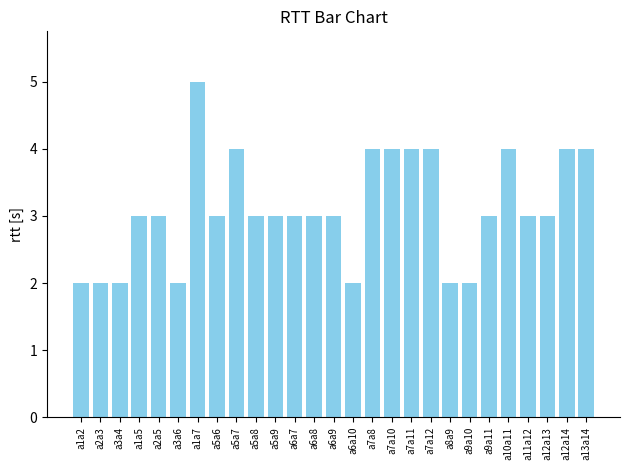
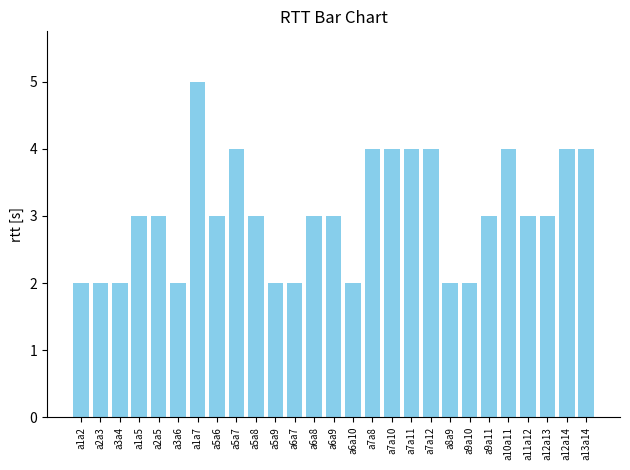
  {
    "a1a2": 2,
    "a2a3": 2,
    "a3a4": 2,
    "a1a5": 3,
    "a2a5": 3,
    "a3a6": 2,
    "a1a7": 5,
    "a5a6": 3,
    "a5a7": 4,
    "a5a8": 3,
-   "a5a9": 3,
-   "a6a7": 3,
+   "a5a9": 2,
+   "a6a7": 2,
    "a6a8": 3,
    "a6a9": 3,
    "a6a10": 2,
    "a7a8": 4,
    "a7a10": 4,
    "a7a11": 4,
    "a7a12": 4,
    "a8a9": 2,
    "a9a10": 2,
    "a9a11": 3,
    "a10a11": 4,
    "a11a12": 3,
    "a12a13": 3,
    "a12a14": 4,
    "a13a14": 4
  }
